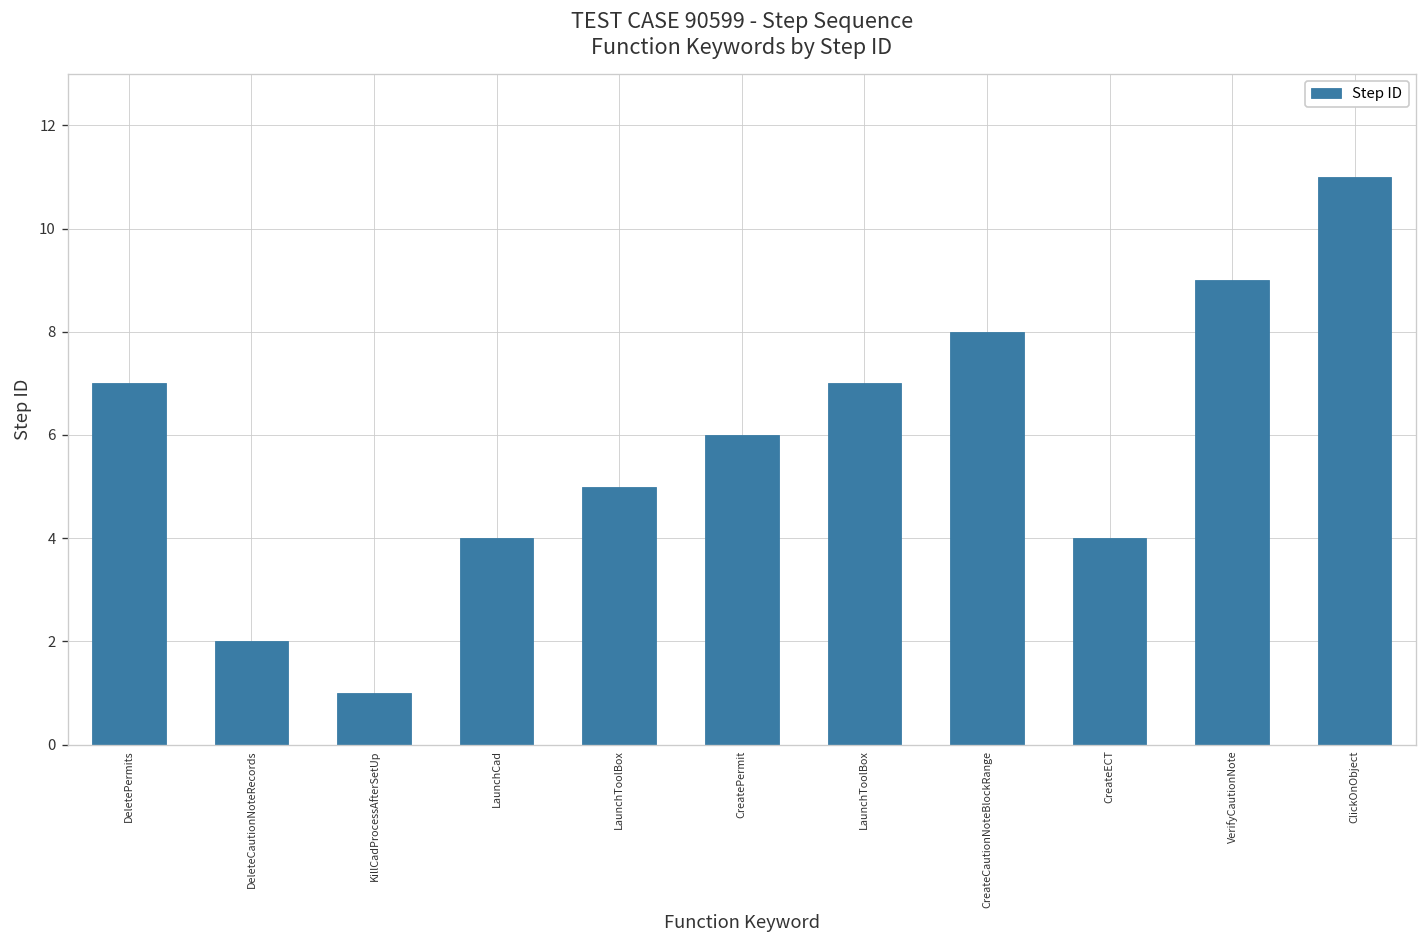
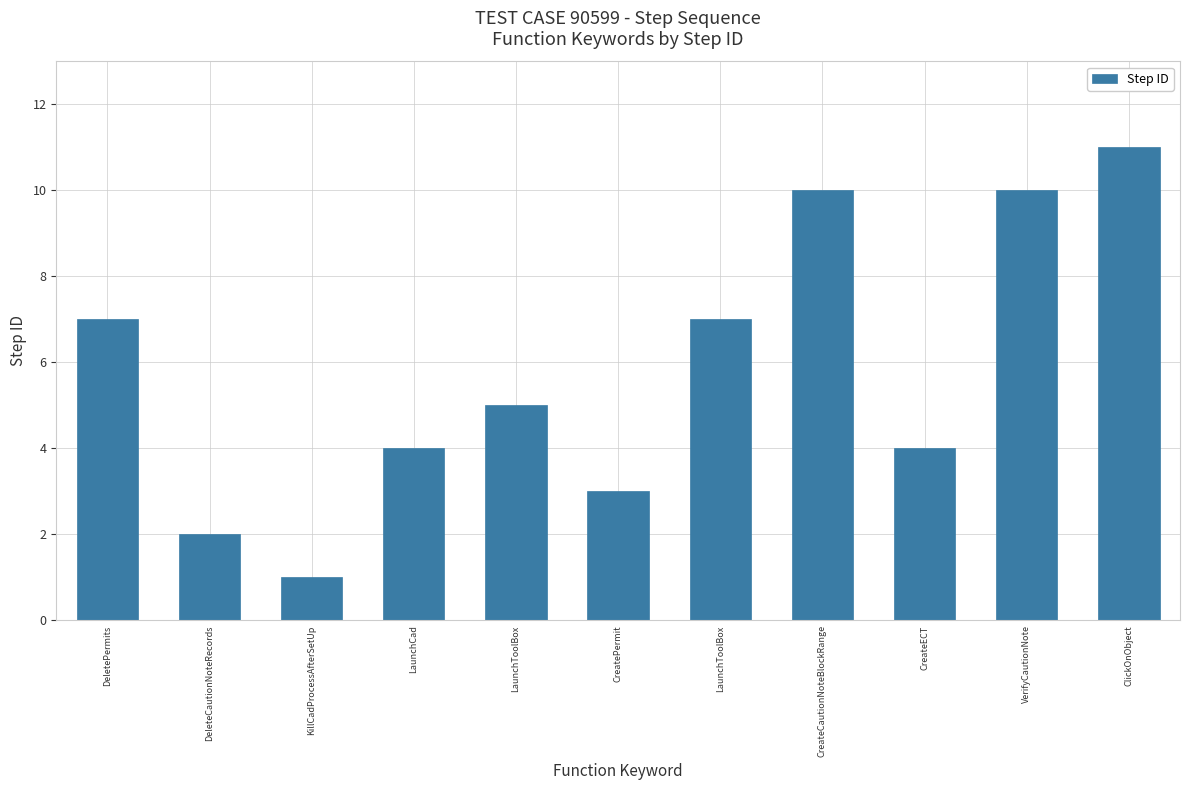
  {
    "DeletePermits": 7,
    "DeleteCautionNoteRecords": 2,
    "KillCadProcessAfterSetUp": 1,
    "LaunchCad": 4,
-   "CreatePermit": 6,
-   "CreateCautionNoteBlockRange": 8,
+   "CreatePermit": 3,
+   "CreateCautionNoteBlockRange": 10,
    "CreateECT": 4,
-   "VerifyCautionNote": 9,
+   "VerifyCautionNote": 10,
    "ClickOnObject": 11
  }
